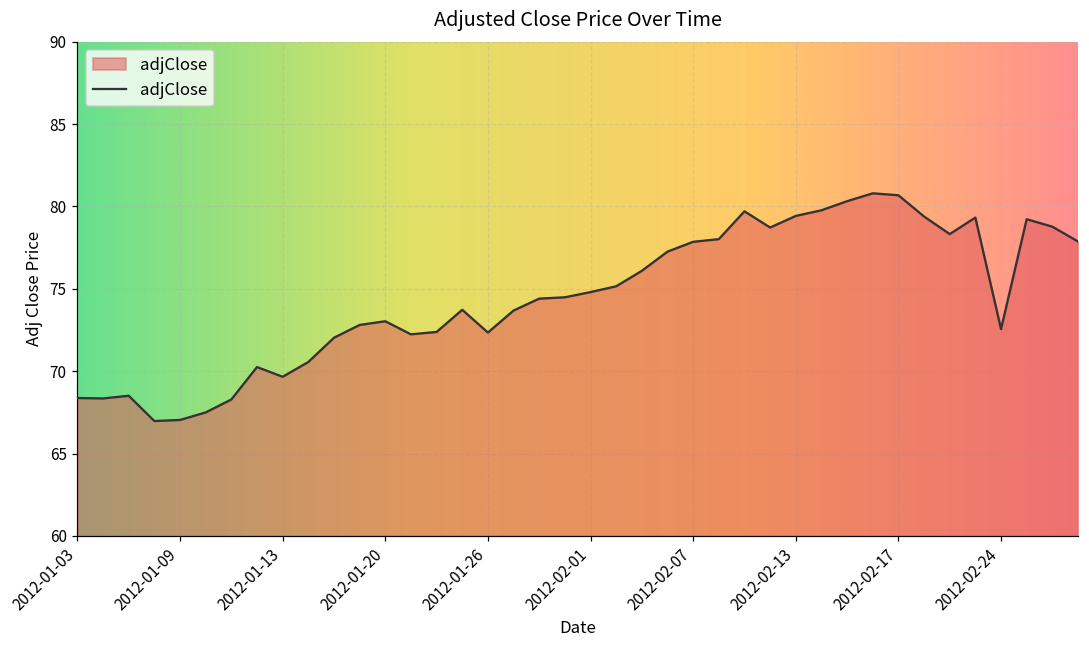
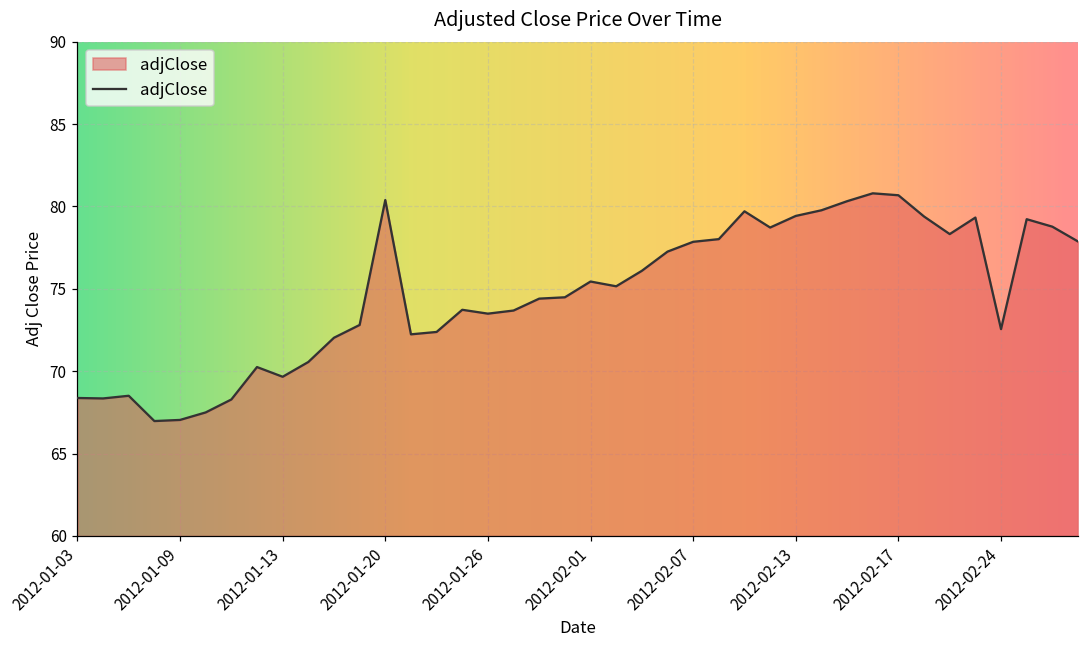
  {
    "2012-01-03": 68.4,
    "2012-01-09": 67.0,
    "2012-01-13": 69.7,
-   "2012-01-20": 73.0,
-   "2012-01-26": 72.3,
-   "2012-02-01": 74.8,
+   "2012-01-20": 80.4,
+   "2012-01-26": 73.5,
+   "2012-02-01": 75.4,
    "2012-02-07": 77.9,
    "2012-02-13": 79.4,
    "2012-02-17": 80.7,
    "2012-02-24": 72.6
  }
